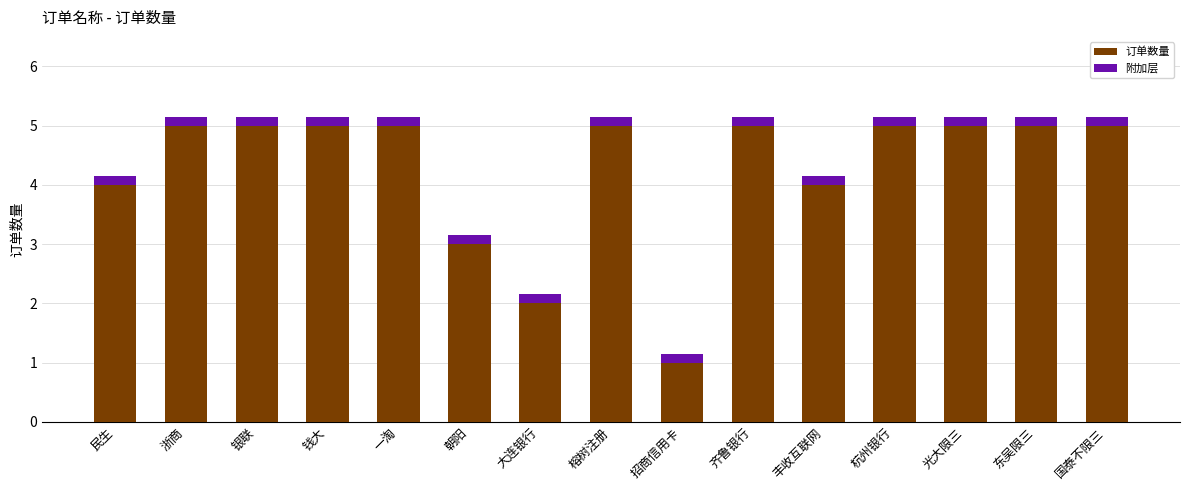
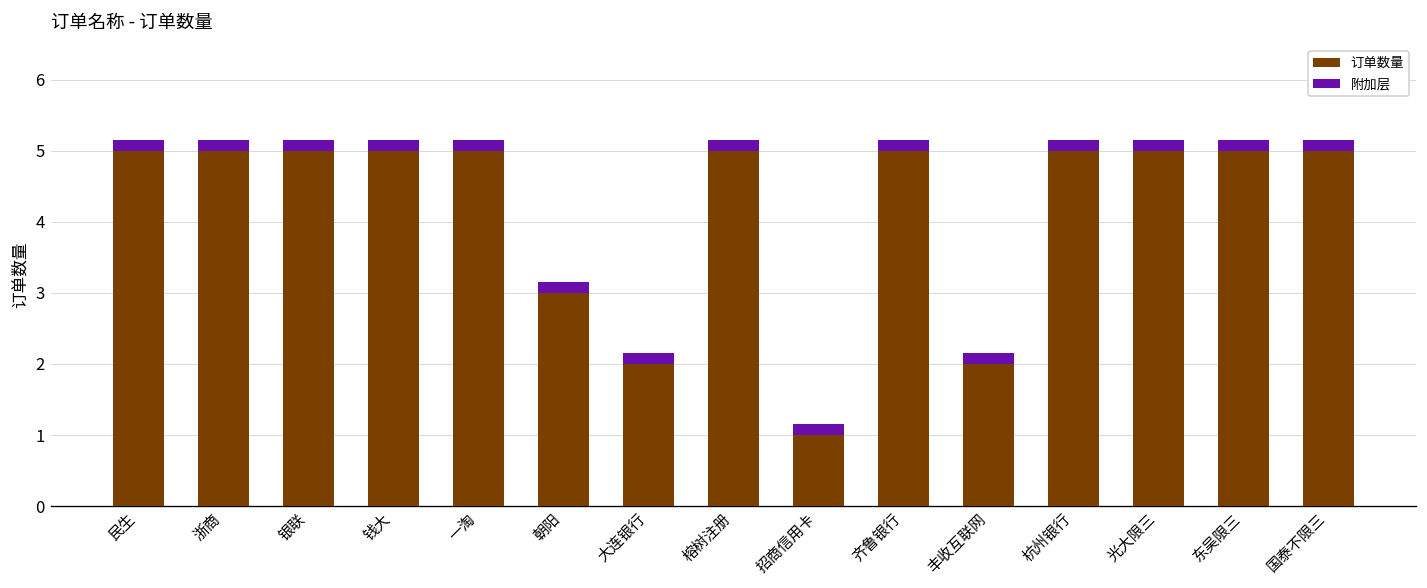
  {
    "订单数量": {
-     "民生": 4,
+     "民生": 5,
      "浙商": 5,
      "银联": 5,
      "钱大": 5,
      "一淘": 5,
      "朝阳": 3,
      "大连银行": 2,
      "榕树注册": 5,
      "招商信用卡": 1,
      "齐鲁银行": 5,
-     "丰收互联网": 4,
+     "丰收互联网": 2,
      "杭州银行": 5,
      "光大限三": 5,
      "东吴限三": 5,
      "国泰不限三": 5
    },
    "附加层": {
      "民生": 0.2,
      "浙商": 0.2,
      "银联": 0.2,
      "钱大": 0.2,
      "一淘": 0.2,
      "朝阳": 0.2,
      "大连银行": 0.2,
      "榕树注册": 0.2,
      "招商信用卡": 0.2,
      "齐鲁银行": 0.2,
      "丰收互联网": 0.2,
      "杭州银行": 0.2,
      "光大限三": 0.2,
      "东吴限三": 0.2,
      "国泰不限三": 0.2
    }
  }
